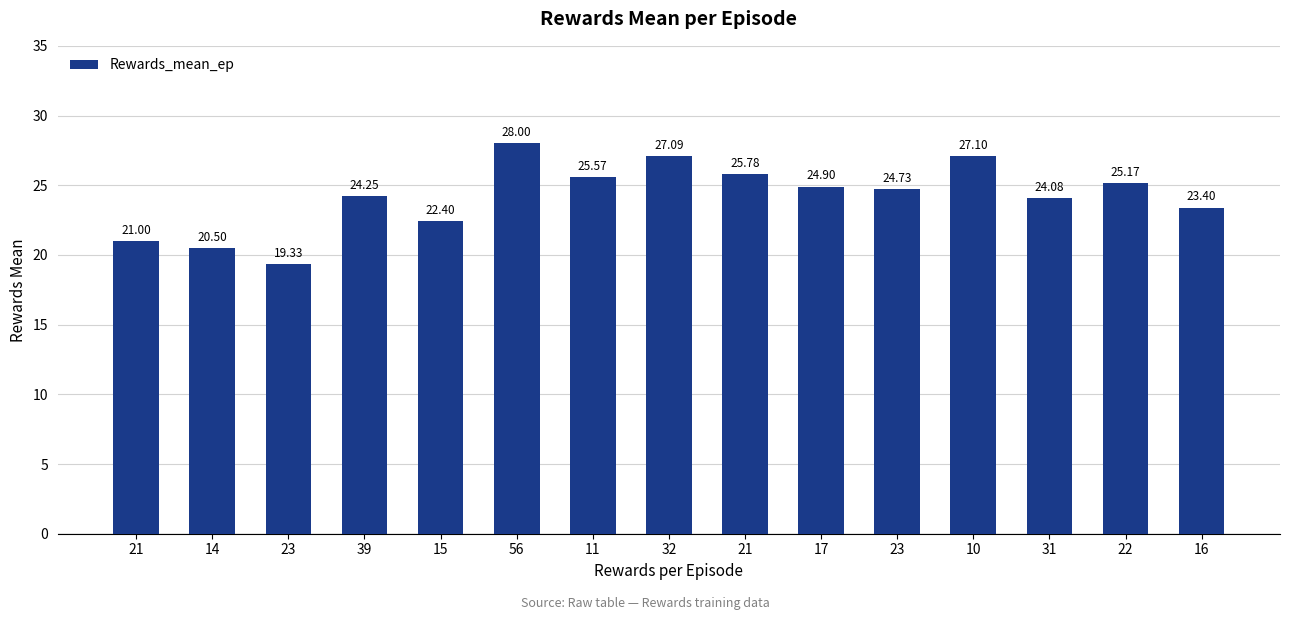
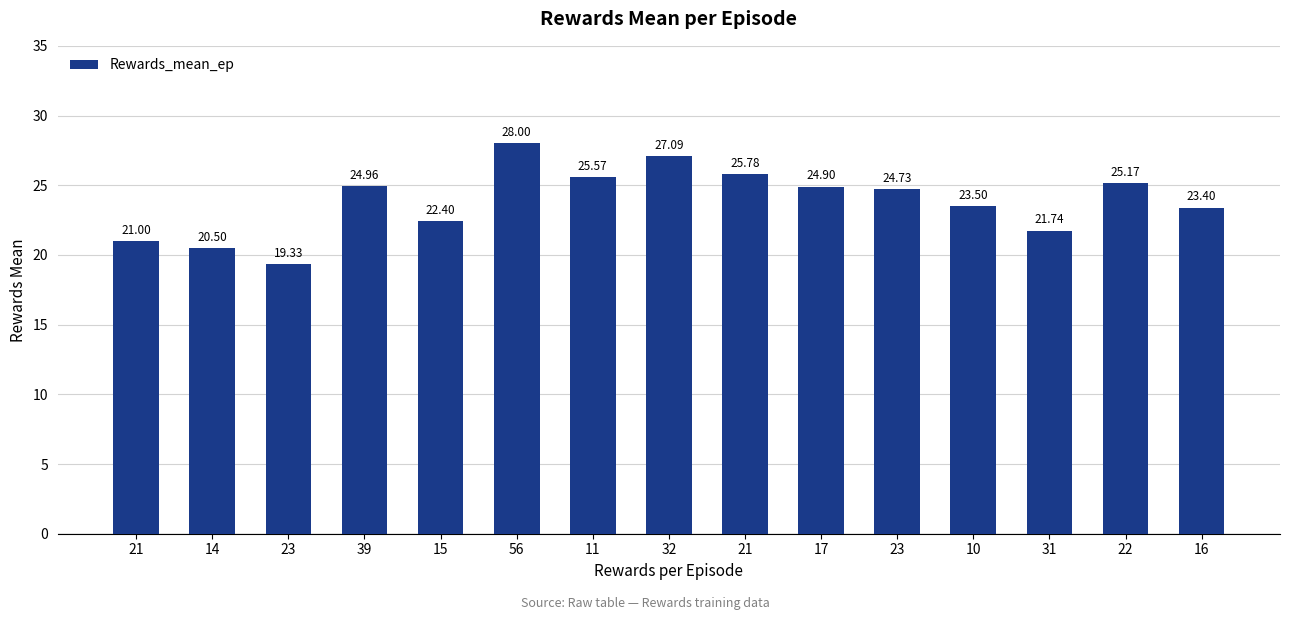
  {
    "14": 20.50,
-   "39": 24.25,
+   "39": 24.96,
    "15": 22.40,
    "56": 28.00,
    "11": 25.57,
    "32": 27.09,
    "17": 24.90,
-   "10": 27.10,
-   "31": 24.08,
+   "10": 23.50,
+   "31": 21.74,
    "22": 25.17,
    "16": 23.40
  }
